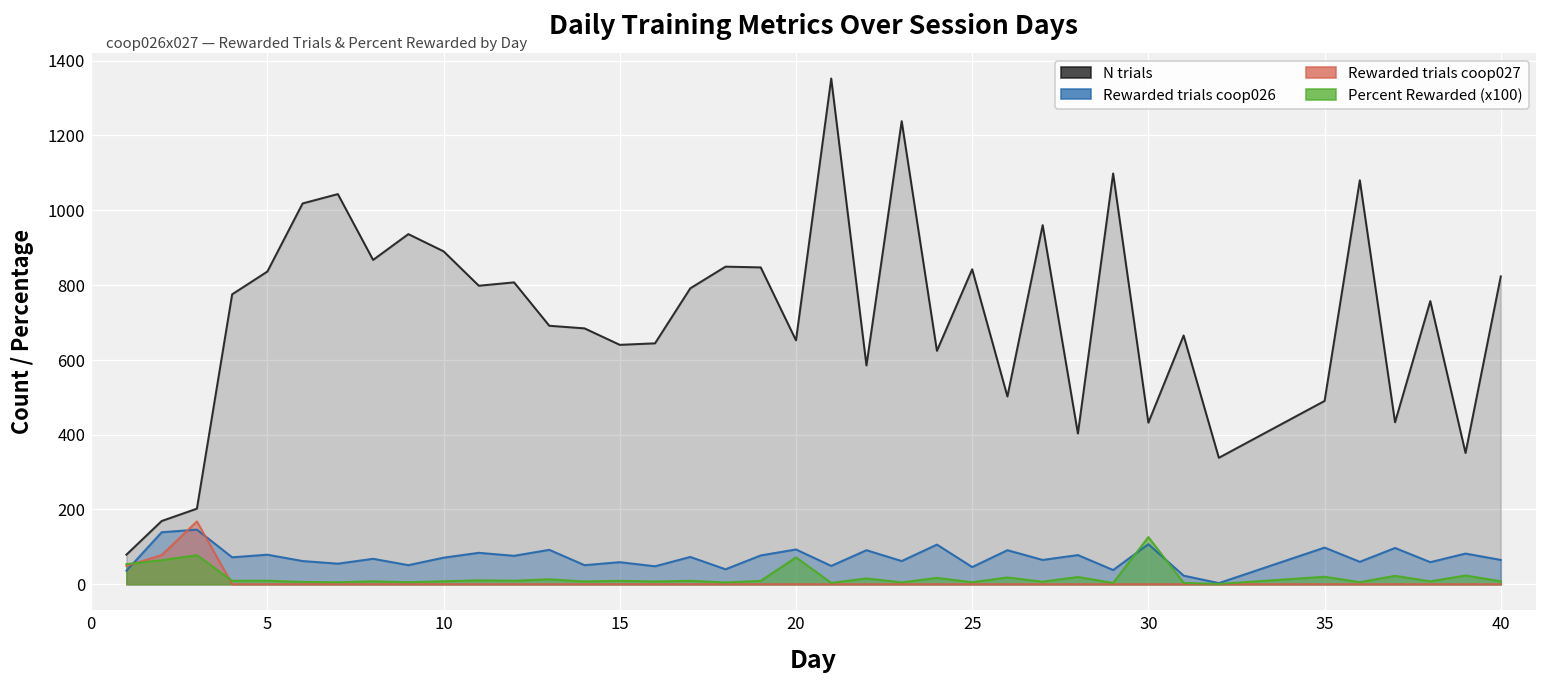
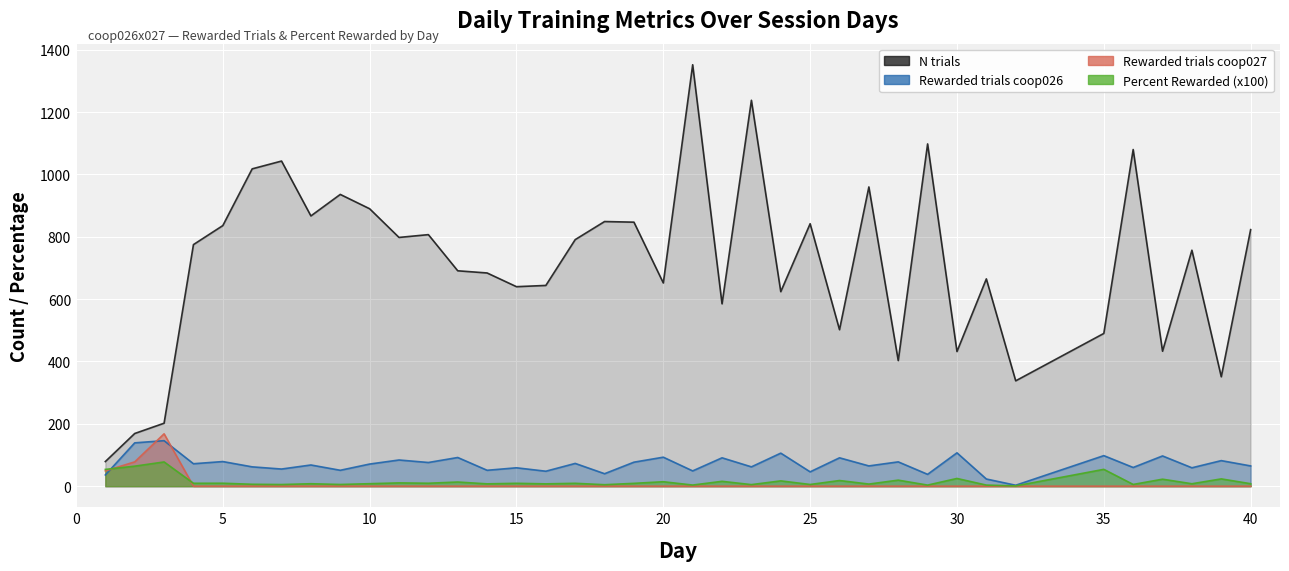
  {
    "Rewarded trials coop027": {
      "5": 0,
      "15": 0,
      "20": 0,
      "30": 0,
      "35": 0
    },
    "Percent Rewarded (x100)": {
      "5": 10,
      "15": 10,
-     "20": 70,
-     "30": 130,
-     "35": 20
+     "20": 10,
+     "30": 20,
+     "35": 50
    }
  }
